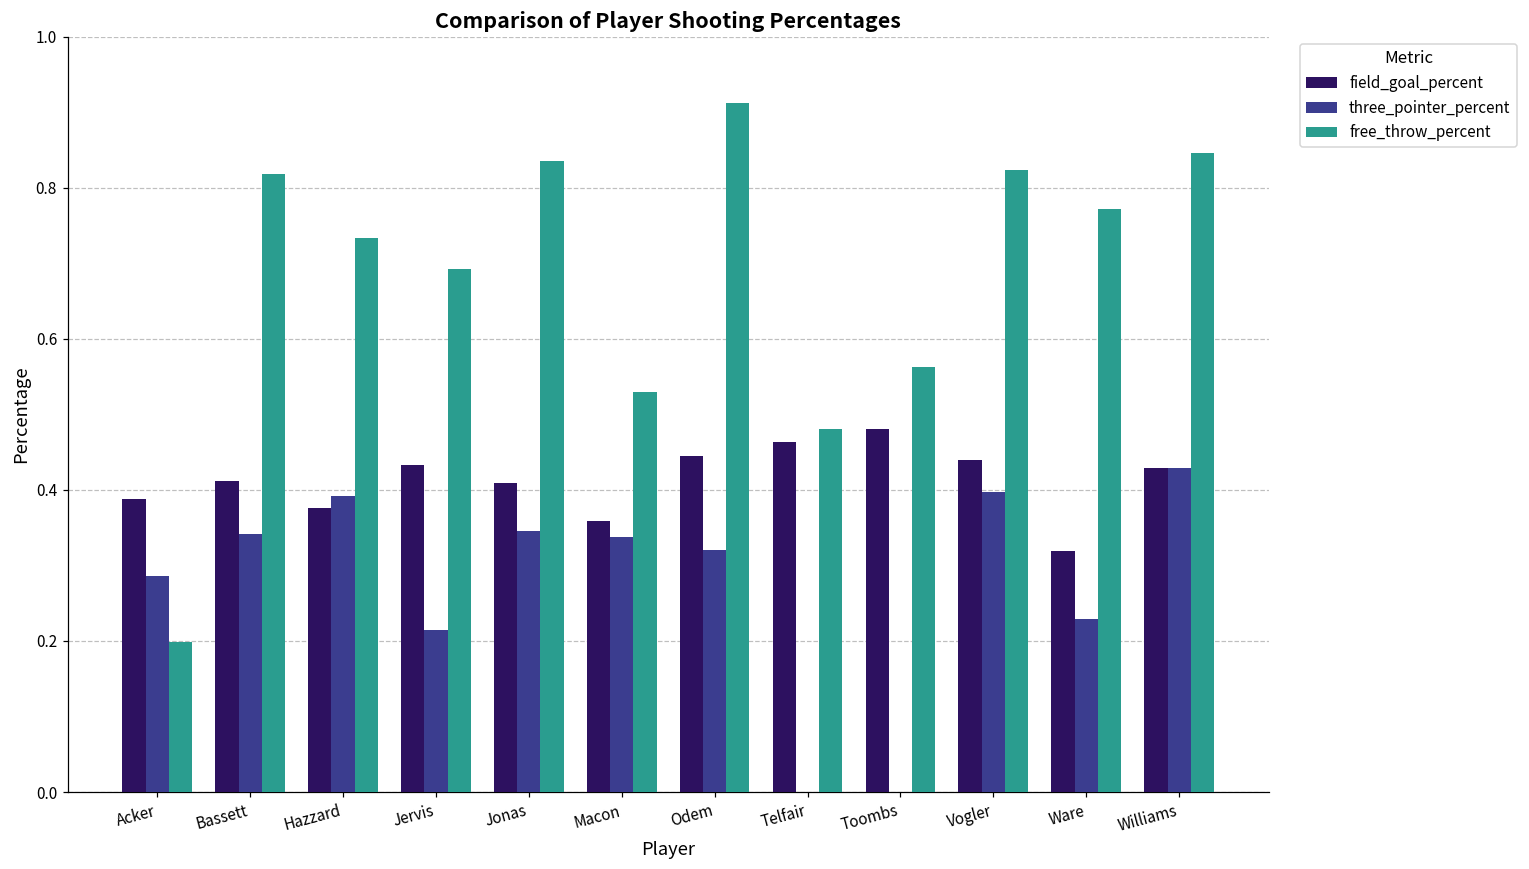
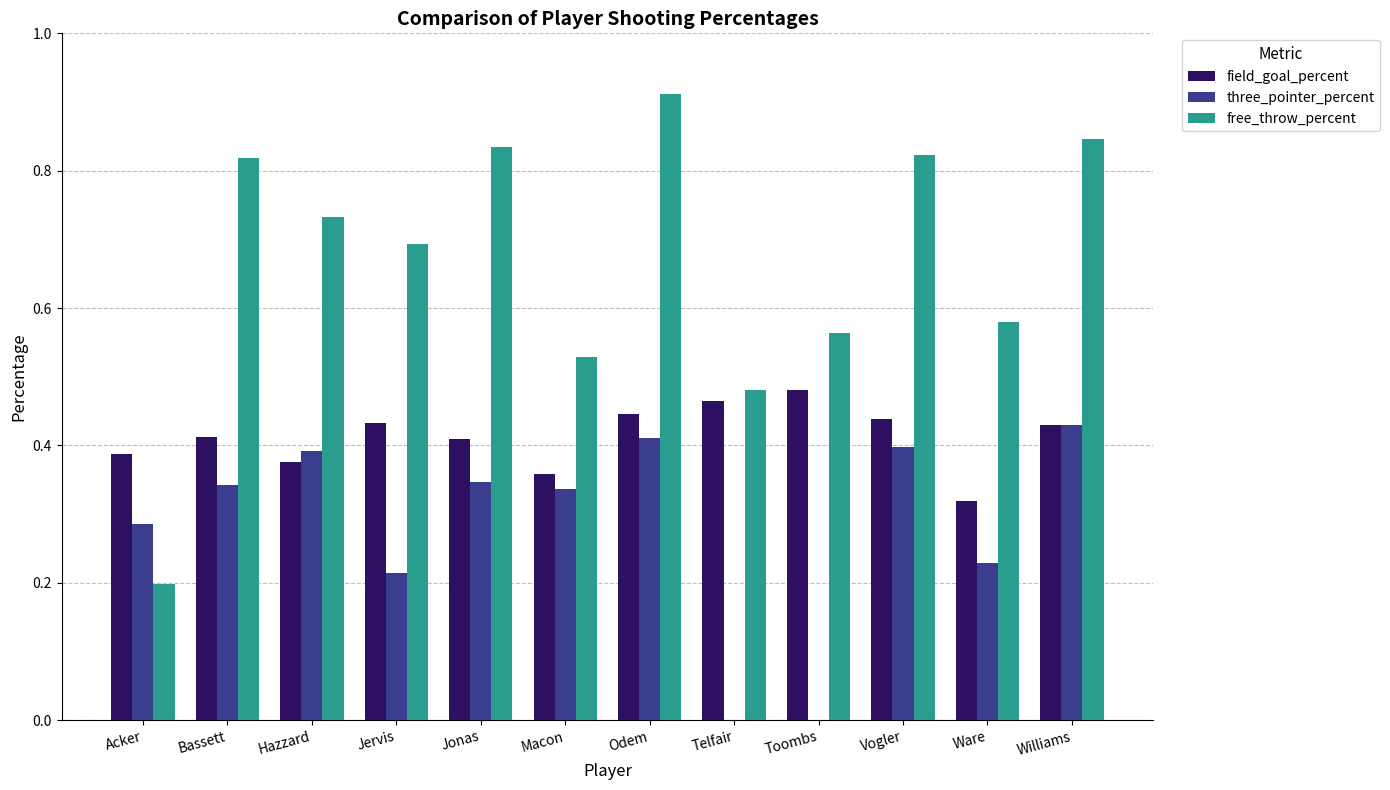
  {
    "field_goal_percent": {
      "Acker": 0.39,
      "Bassett": 0.41,
      "Hazzard": 0.38,
      "Jervis": 0.43,
      "Jonas": 0.41,
      "Macon": 0.36,
      "Odem": 0.45,
      "Telfair": 0.46,
      "Toombs": 0.48,
      "Vogler": 0.44,
      "Ware": 0.32,
      "Williams": 0.43
    },
    "three_pointer_percent": {
      "Acker": 0.29,
      "Bassett": 0.34,
      "Hazzard": 0.39,
      "Jervis": 0.21,
      "Jonas": 0.35,
      "Macon": 0.34,
-     "Odem": 0.32,
+     "Odem": 0.41,
      "Telfair": 0.00,
      "Toombs": 0.00,
      "Vogler": 0.40,
      "Ware": 0.23,
      "Williams": 0.43
    },
    "free_throw_percent": {
      "Acker": 0.20,
      "Bassett": 0.82,
      "Hazzard": 0.73,
      "Jervis": 0.69,
      "Jonas": 0.84,
      "Macon": 0.53,
      "Odem": 0.91,
      "Telfair": 0.48,
      "Toombs": 0.56,
      "Vogler": 0.82,
-     "Ware": 0.77,
+     "Ware": 0.58,
      "Williams": 0.85
    }
  }
